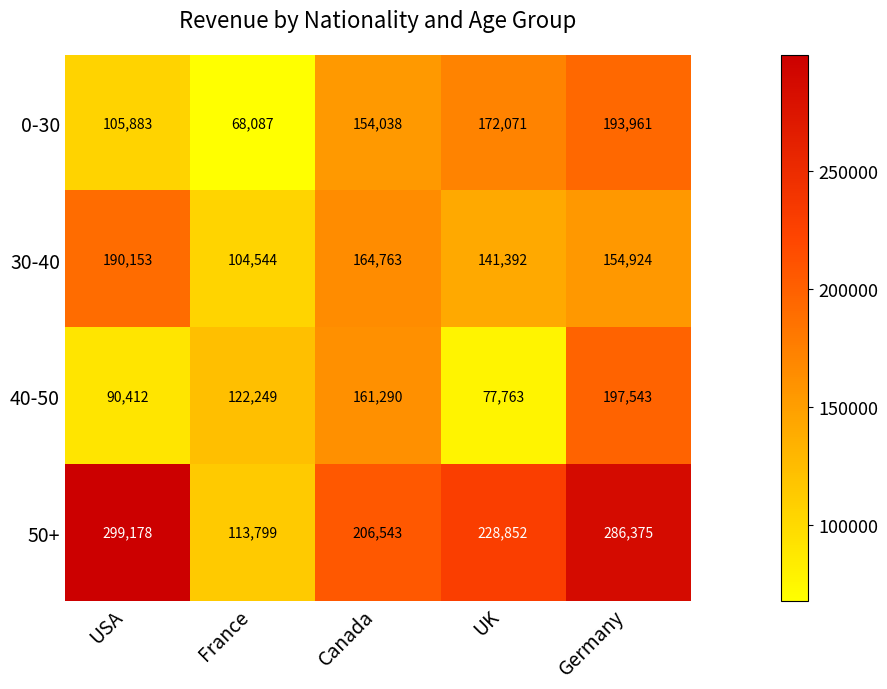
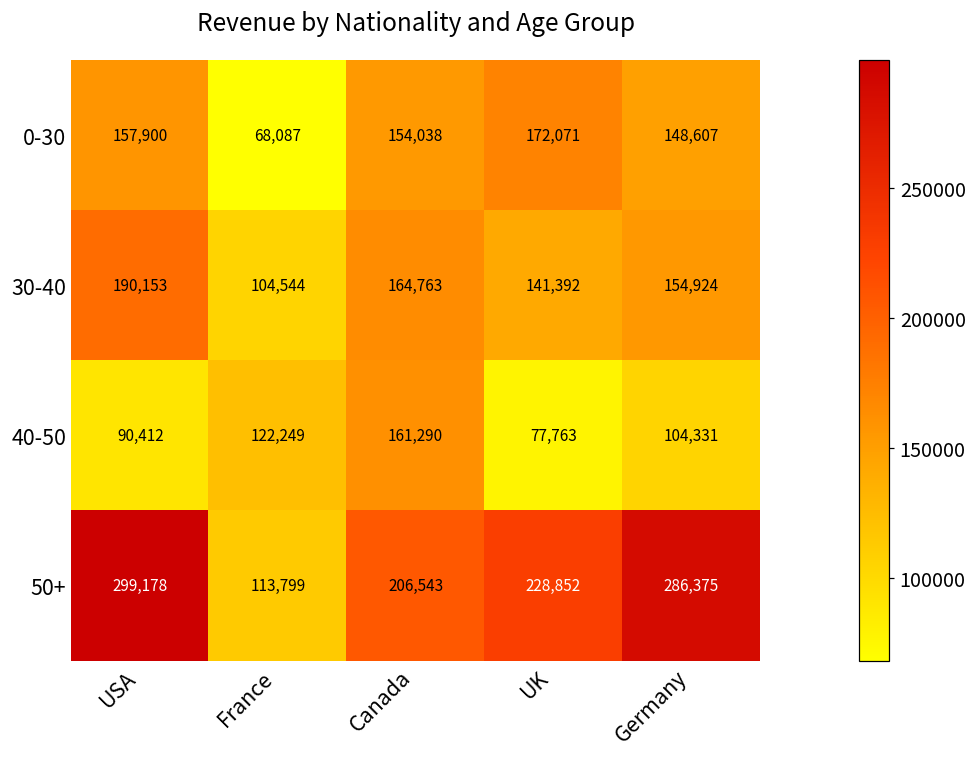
  {
    "0-30": {
-     "USA": "105,883",
+     "USA": "157,900",
      "France": "68,087",
      "Canada": "154,038",
      "UK": "172,071",
-     "Germany": "193,961"
+     "Germany": "148,607"
    },
    "30-40": {
      "USA": "190,153",
      "France": "104,544",
      "Canada": "164,763",
      "UK": "141,392",
      "Germany": "154,924"
    },
    "40-50": {
      "USA": "90,412",
      "France": "122,249",
      "Canada": "161,290",
      "UK": "77,763",
-     "Germany": "197,543"
+     "Germany": "104,331"
    },
    "50+": {
      "USA": "299,178",
      "France": "113,799",
      "Canada": "206,543",
      "UK": "228,852",
      "Germany": "286,375"
    }
  }
